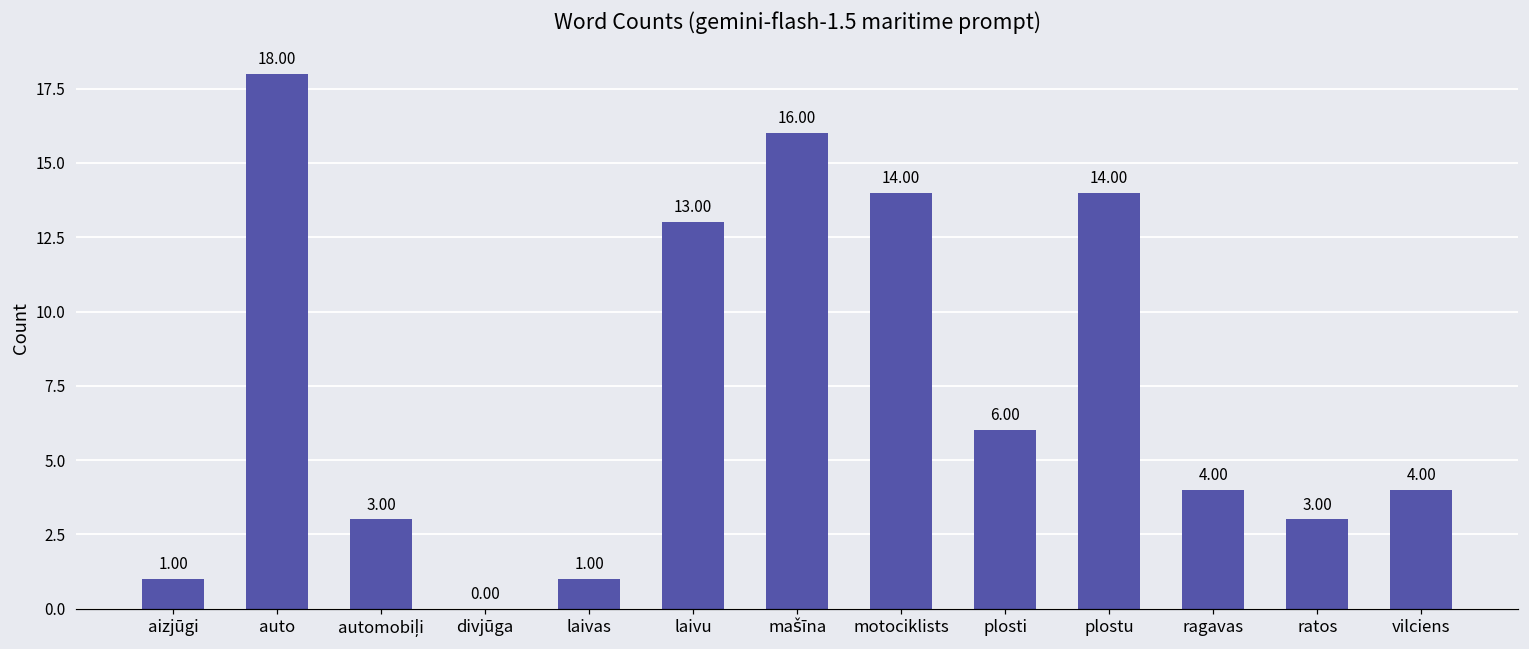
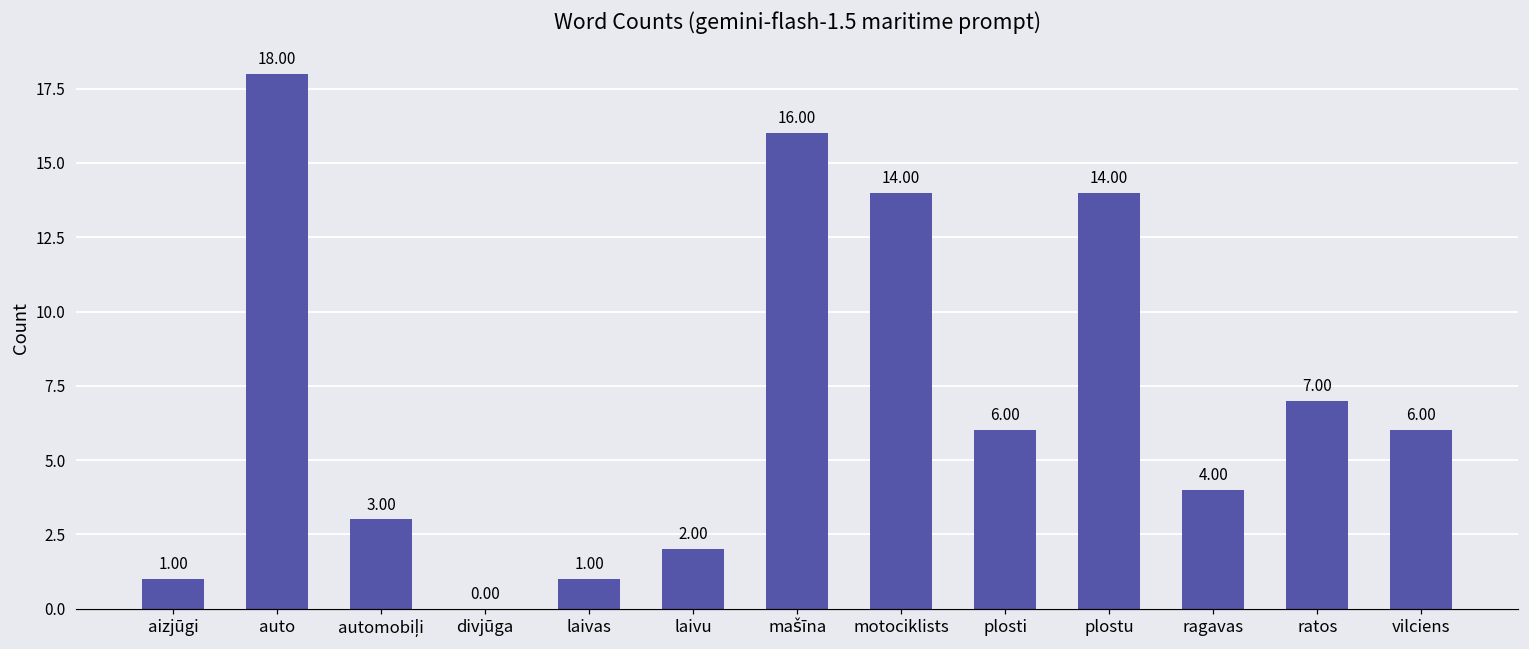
  {
    "aizjūgi": 1.00,
    "auto": 18.00,
    "automobiļi": 3.00,
    "divjūga": 0.00,
    "laivas": 1.00,
-   "laivu": 13.00,
+   "laivu": 2.00,
    "mašīna": 16.00,
    "motociklists": 14.00,
    "plosti": 6.00,
    "plostu": 14.00,
    "ragavas": 4.00,
-   "ratos": 3.00,
-   "vilciens": 4.00
+   "ratos": 7.00,
+   "vilciens": 6.00
  }
